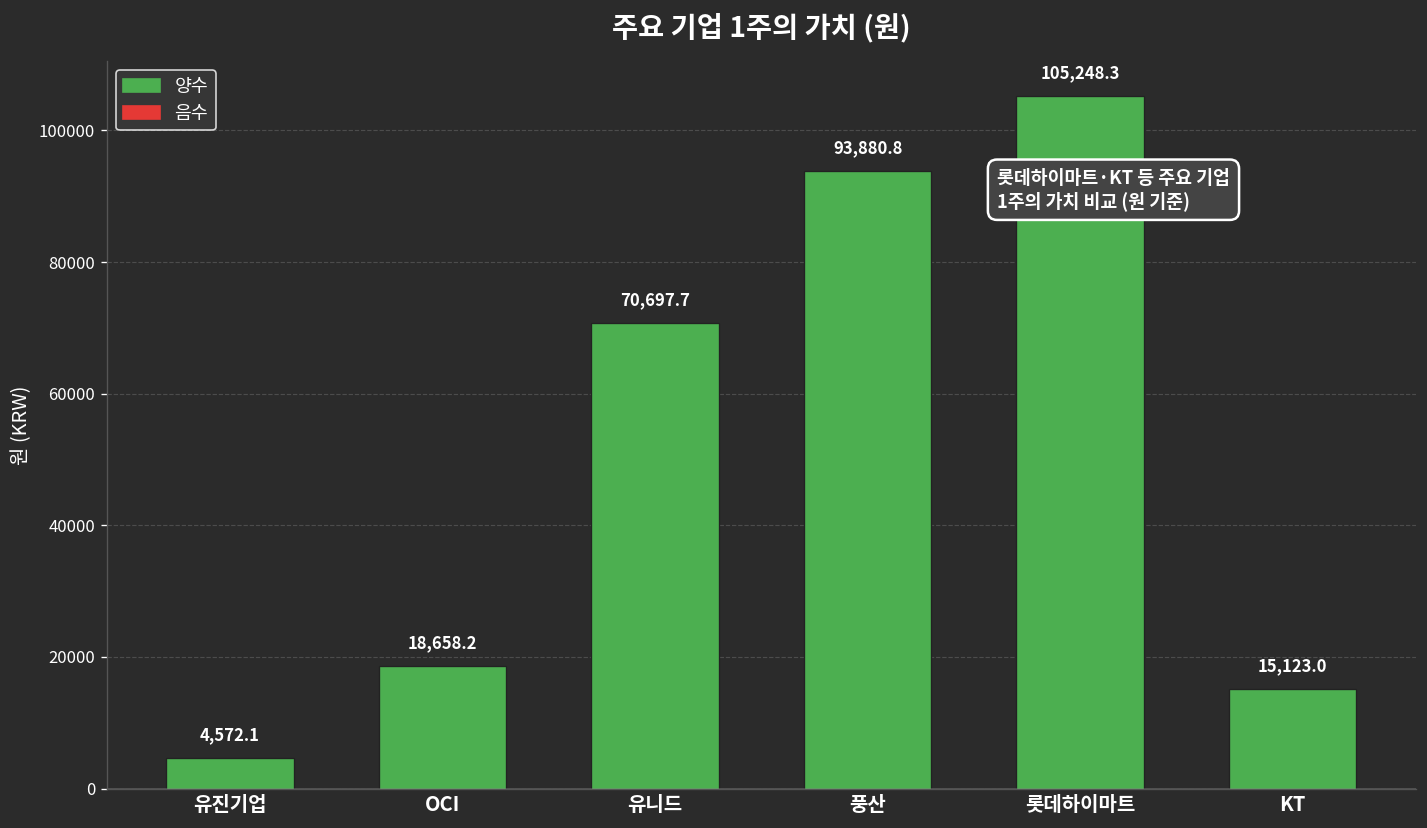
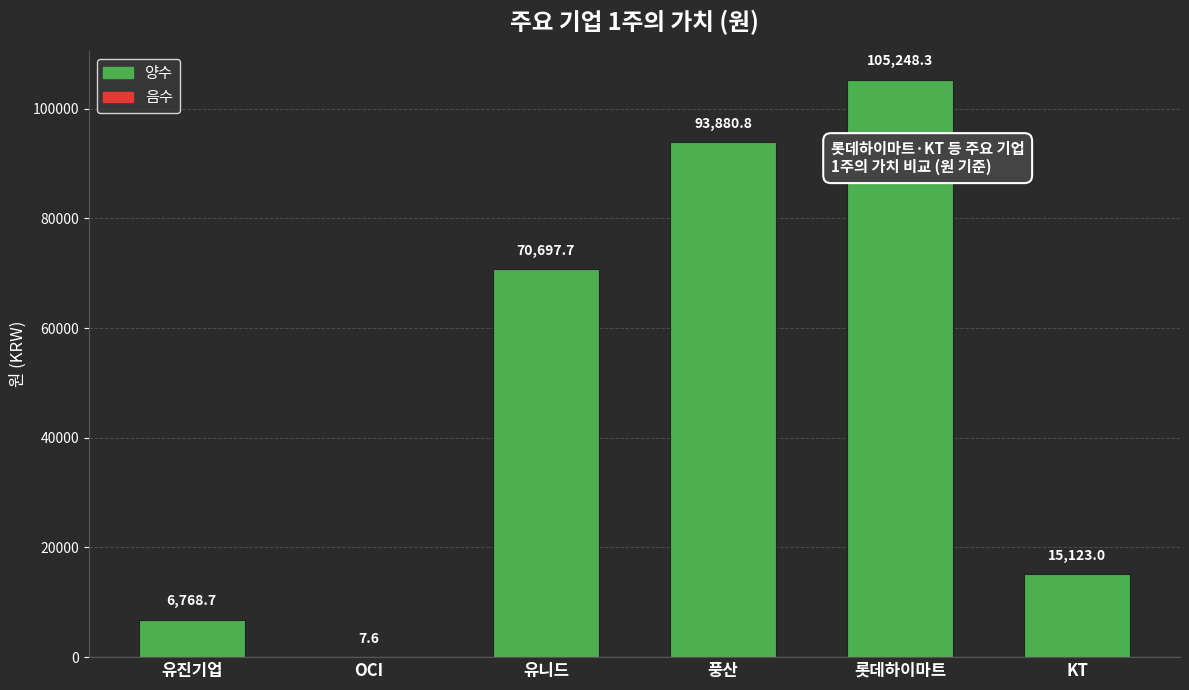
  {
-   "유진기업": "4,572.1",
-   "OCI": "18,658.2",
+   "유진기업": "6,768.7",
+   "OCI": "7.6",
    "유니드": "70,697.7",
    "풍산": "93,880.8",
    "롯데하이마트": "105,248.3",
    "KT": "15,123.0"
  }
